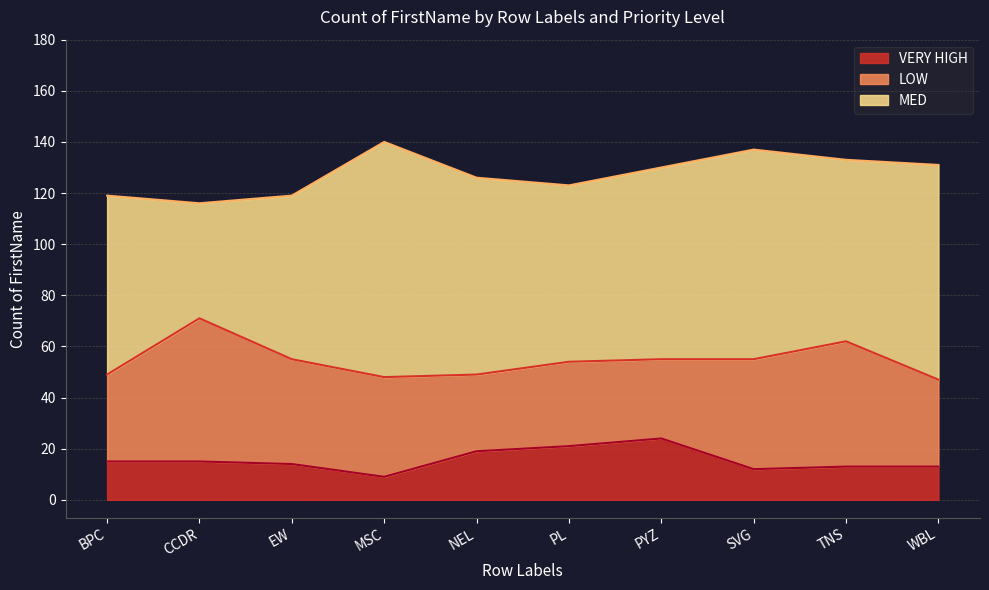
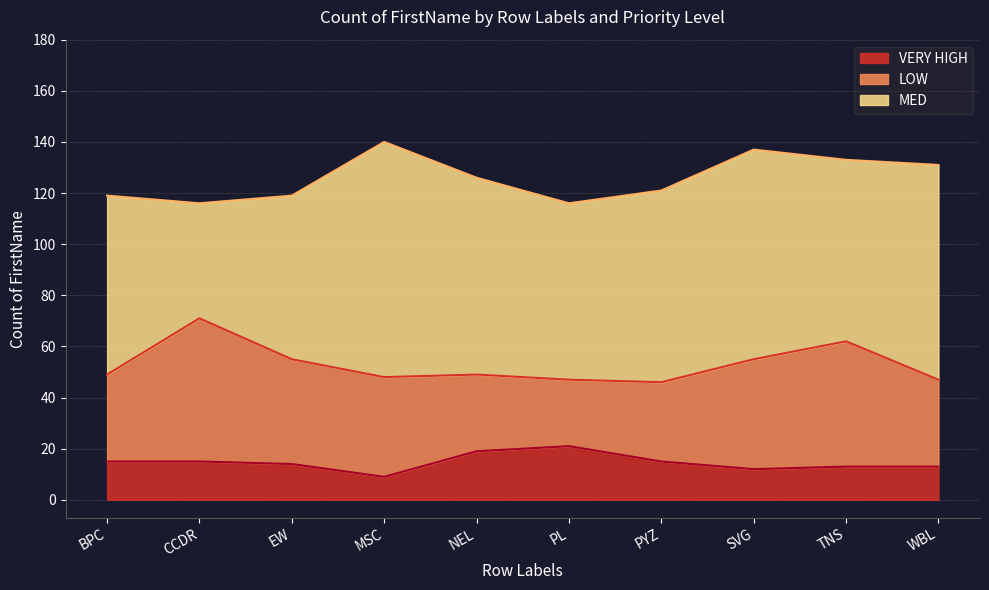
  {
    "VERY HIGH": {
      "BPC": 15,
      "CCDR": 15,
      "EW": 14,
      "MSC": 9,
      "NEL": 19,
      "PL": 21,
-     "PYZ": 24,
+     "PYZ": 15,
      "SVG": 12,
      "TNS": 13,
      "WBL": 13
    },
    "LOW": {
      "BPC": 34,
      "CCDR": 56,
      "EW": 41,
      "MSC": 39,
      "NEL": 30,
-     "PL": 33,
+     "PL": 26,
      "PYZ": 31,
      "SVG": 43,
      "TNS": 49,
      "WBL": 34
    },
    "MED": {
      "BPC": 70,
      "CCDR": 45,
      "EW": 64,
      "MSC": 92,
      "NEL": 77,
      "PL": 69,
      "PYZ": 75,
      "SVG": 82,
      "TNS": 71,
      "WBL": 84
    }
  }
